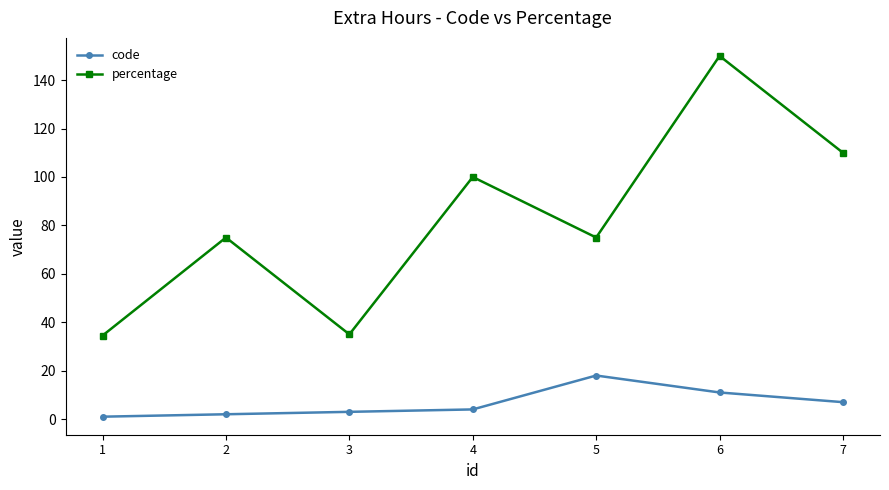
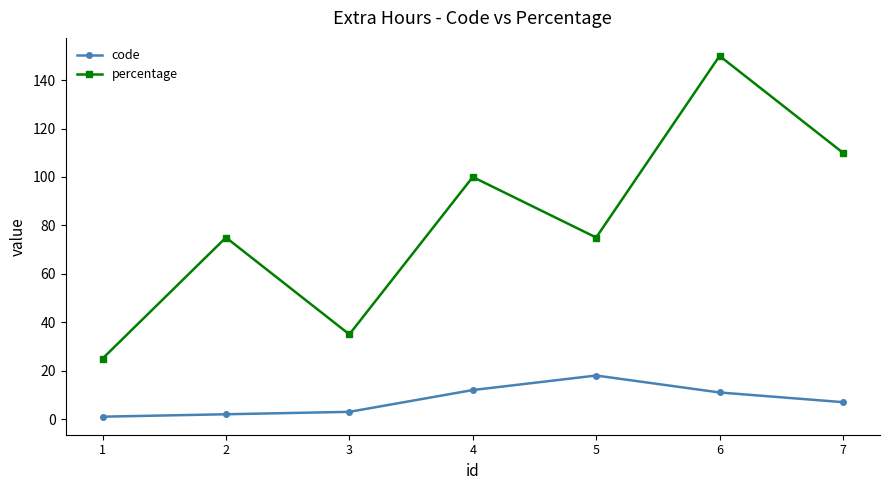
  {
    "code": {
      "1": 1,
      "2": 2,
      "3": 3,
-     "4": 4,
+     "4": 12,
      "5": 18,
      "6": 11,
      "7": 7
    },
    "percentage": {
-     "1": 35,
+     "1": 25,
      "2": 75,
      "3": 35,
      "4": 100,
      "5": 75,
      "6": 150,
      "7": 110
    }
  }
